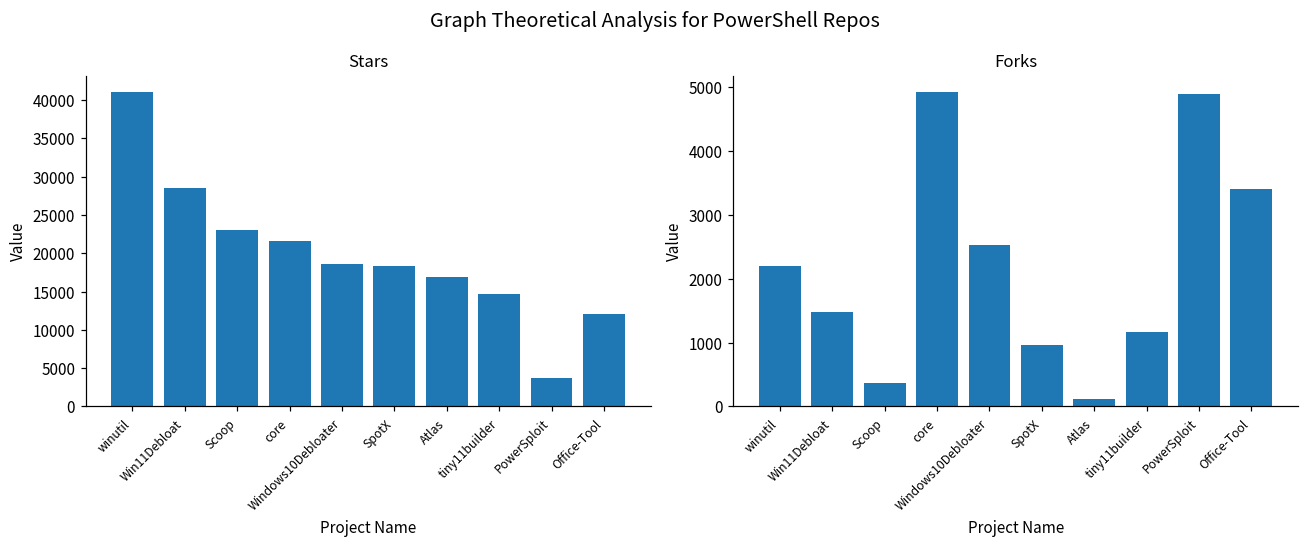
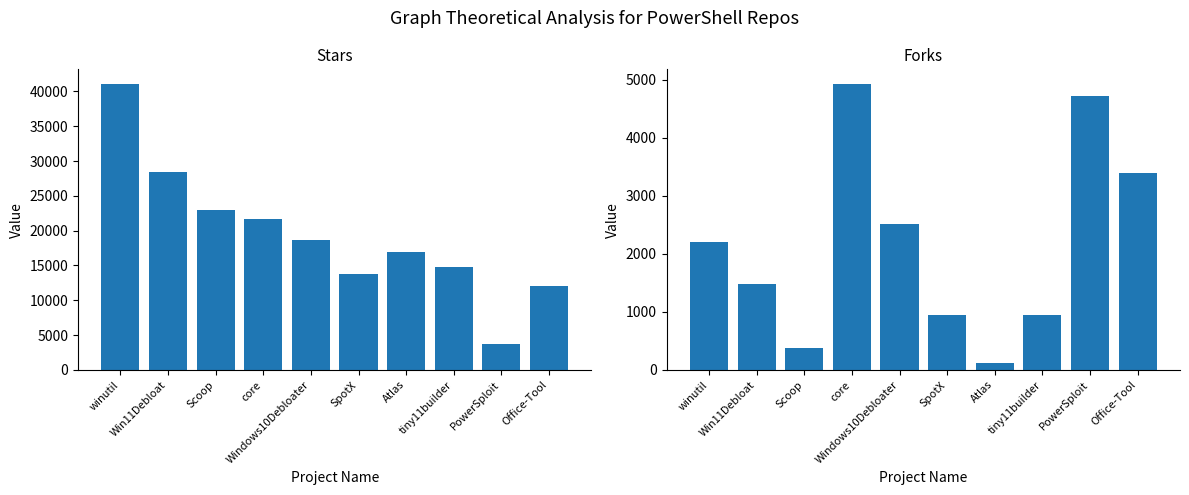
  {
    "Stars": {
      "winutil": 41000,
      "Win11Debloat": 28000,
      "Scoop": 23000,
      "core": 22000,
      "Windows10Debloater": 19000,
-     "SpotX": 18000,
+     "SpotX": 14000,
      "Atlas": 17000,
      "tiny11builder": 15000,
      "PowerSploit": 4000,
      "Office-Tool": 12000
    },
    "Forks": {
      "winutil": 2200,
      "Win11Debloat": 1500,
      "Scoop": 400,
      "core": 4900,
      "Windows10Debloater": 2500,
      "SpotX": 1000,
      "Atlas": 100,
-     "tiny11builder": 1200,
-     "PowerSploit": 4900,
+     "tiny11builder": 1000,
+     "PowerSploit": 4700,
      "Office-Tool": 3400
    }
  }
